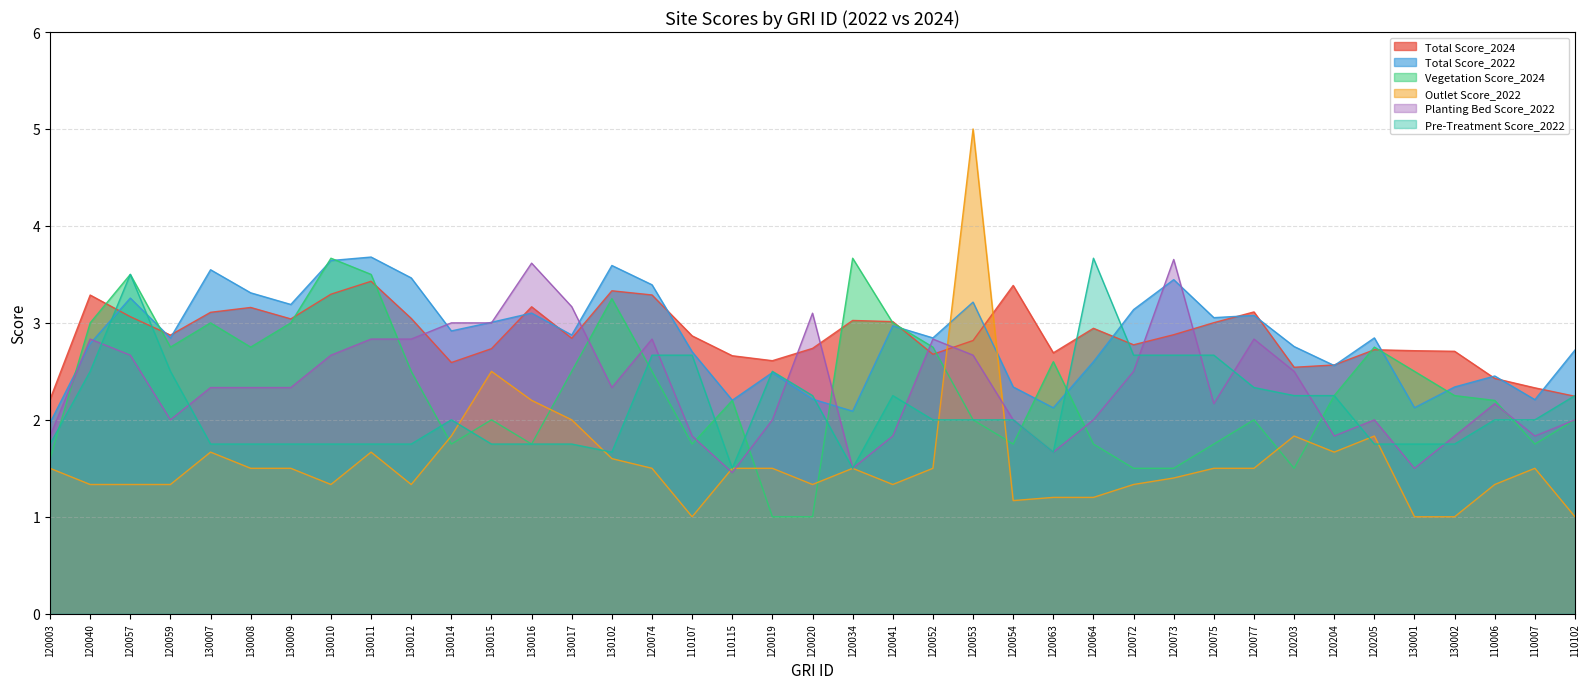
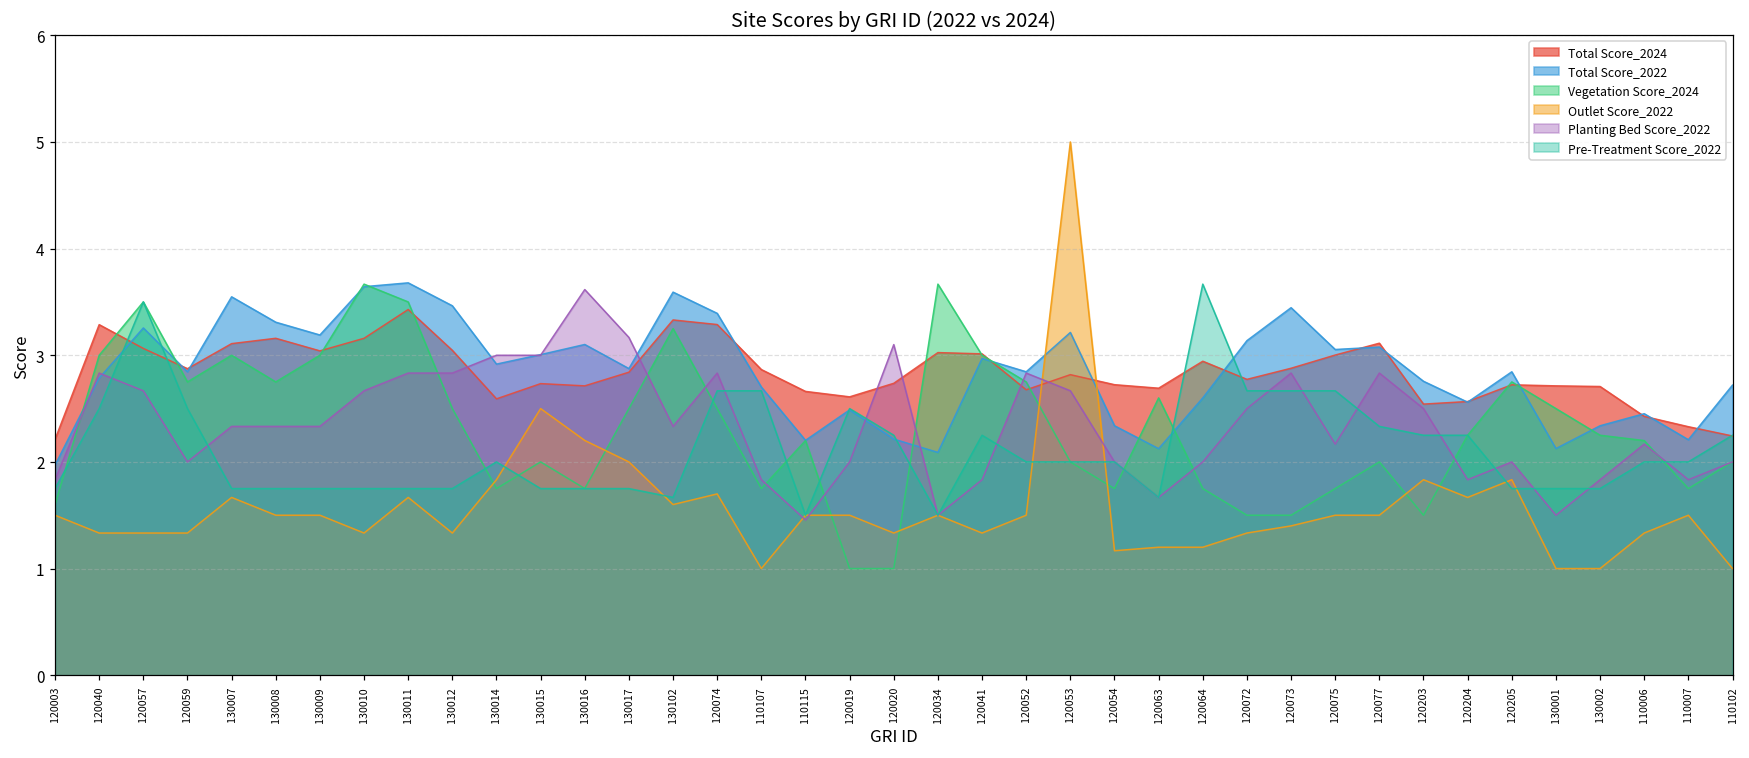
  {
    "Total Score_2024": {
      "120003": 2.2,
      "120040": 3.3,
      "120057": 3.1,
      "120059": 2.9,
      "130007": 3.1,
      "130008": 3.2,
      "130009": 3.0,
-     "130010": 3.3,
+     "130010": 3.2,
      "130011": 3.4,
      "130012": 3.0,
      "130014": 2.6,
      "130015": 2.7,
-     "130016": 3.2,
+     "130016": 2.7,
      "130017": 2.8,
      "130102": 3.3,
      "120074": 3.3,
      "110107": 2.9,
      "110115": 2.7,
      "120019": 2.6,
      "120020": 2.7,
      "120034": 3.0,
      "120052": 2.7,
      "120053": 2.8,
-     "120054": 3.4,
+     "120054": 2.7,
      "120063": 2.7,
      "120064": 2.9,
      "120072": 2.8,
      "120073": 2.9,
      "120075": 3.0,
      "120077": 3.1,
      "120203": 2.5,
      "120205": 2.7,
      "130001": 2.7,
      "130002": 2.7,
      "110007": 2.3
    },
    "Total Score_2022": {
      "120003": 2.0,
      "120040": 2.8,
      "120057": 3.3,
      "120059": 2.8,
      "130007": 3.5,
      "130008": 3.3,
      "130009": 3.2,
      "130011": 3.7,
      "130012": 3.5,
      "130014": 2.9,
      "130016": 3.1,
      "130017": 2.9,
      "130102": 3.6,
      "120074": 3.4,
      "110107": 2.7,
      "120020": 2.2,
      "120034": 2.1,
      "120041": 3.0,
      "120053": 3.2,
      "120054": 2.3,
      "120063": 2.1,
      "120064": 2.6,
      "120072": 3.1,
      "120073": 3.4,
      "120075": 3.1,
      "120077": 3.1,
      "120203": 2.8,
      "120205": 2.8,
      "130001": 2.1,
      "130002": 2.3,
      "110007": 2.2,
      "110102": 2.7
    },
    "Outlet Score_2022": {
      "120003": 1.5,
      "120040": 1.3,
      "120057": 1.3,
      "120059": 1.3,
      "130007": 1.7,
      "130008": 1.5,
      "130009": 1.5,
      "130010": 1.3,
      "130011": 1.7,
      "130012": 1.3,
      "130014": 1.8,
      "130015": 2.5,
      "130016": 2.2,
      "130017": 2.0,
      "130102": 1.6,
-     "120074": 1.5,
+     "120074": 1.7,
      "110107": 1.0,
      "120019": 1.5,
      "120020": 1.3,
      "120041": 1.3,
      "120052": 1.5,
      "120053": 5.0,
      "120054": 1.2,
      "120063": 1.2,
      "120064": 1.2,
      "120072": 1.3,
      "120073": 1.4,
      "120075": 1.5,
      "120077": 1.5,
      "120203": 1.8,
      "120204": 1.7,
      "120205": 1.8,
      "130001": 1.0,
      "130002": 1.0,
      "110006": 1.3,
      "110007": 1.5,
      "110102": 1.0
    },
    "Planting Bed Score_2022": {
      "120003": 1.8,
      "120040": 2.8,
      "120057": 2.7,
      "120059": 2.0,
      "130007": 2.3,
      "130008": 2.3,
      "130009": 2.3,
      "130010": 2.7,
      "130011": 2.8,
      "130012": 2.8,
      "130014": 3.0,
      "130016": 3.6,
      "130017": 3.2,
      "130102": 2.3,
      "120074": 2.8,
      "110107": 1.8,
      "110115": 1.5,
      "120019": 2.0,
      "120020": 3.1,
      "120041": 1.8,
      "120053": 2.7,
      "120064": 2.0,
      "120072": 2.5,
-     "120073": 3.7,
+     "120073": 2.8,
      "120075": 2.2,
      "120077": 2.8,
      "120203": 2.5,
      "120204": 1.8,
      "120205": 2.0,
      "130001": 1.5,
      "130002": 1.8,
      "110006": 2.2,
      "110007": 1.8
    }
  }
